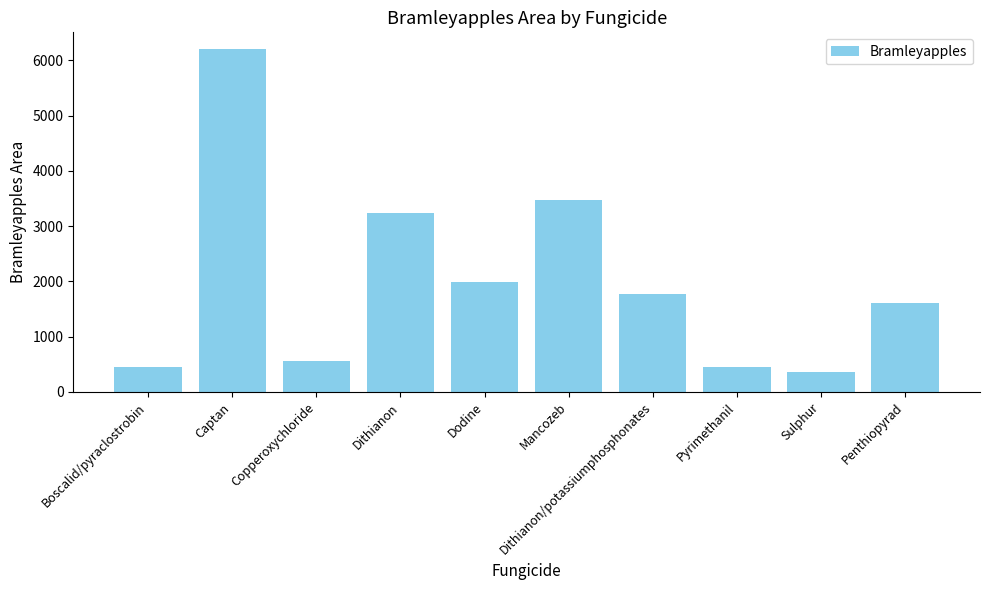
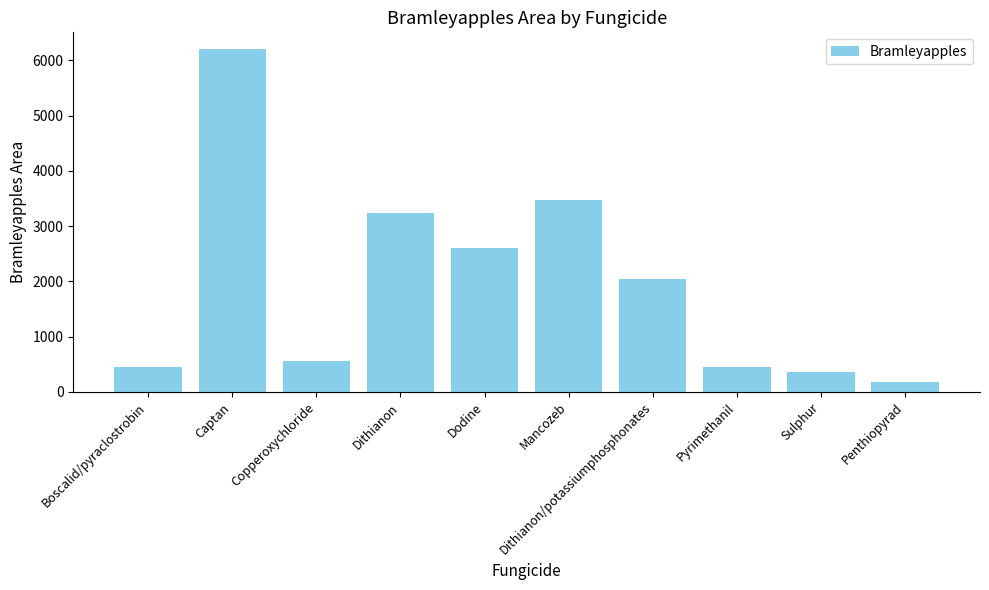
  {
    "Boscalid/pyraclostrobin": 400,
    "Captan": 6200,
    "Copperoxychloride": 600,
    "Dithianon": 3200,
-   "Dodine": 2000,
+   "Dodine": 2600,
    "Mancozeb": 3500,
-   "Dithianon/potassiumphosphonates": 1800,
+   "Dithianon/potassiumphosphonates": 2000,
    "Pyrimethanil": 400,
    "Sulphur": 400,
-   "Penthiopyrad": 1600
+   "Penthiopyrad": 200
  }
